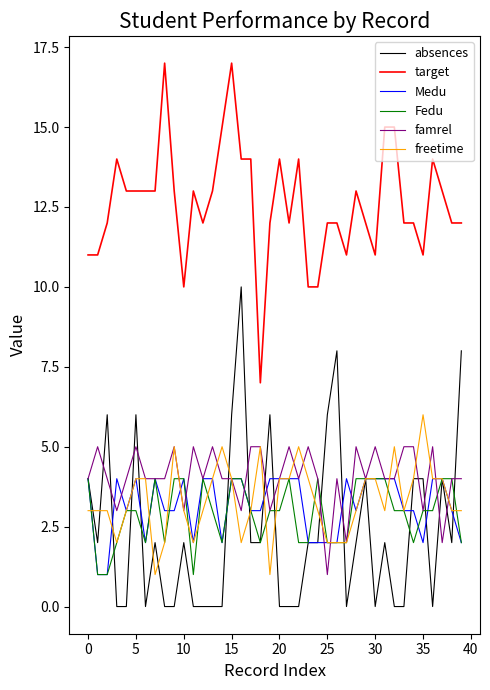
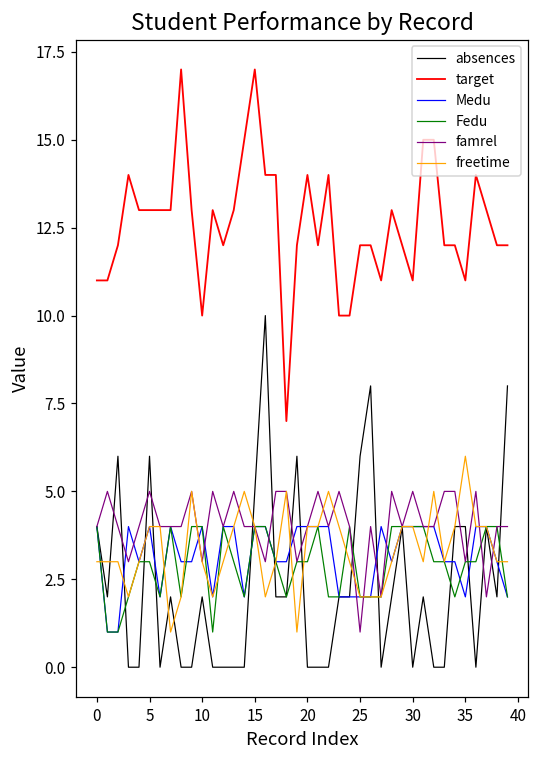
  {
    "absences": {
      "5": 6,
      "10": 2,
-     "15": 6,
+     "15": 5,
      "20": 0,
      "25": 6,
      "30": 0,
      "35": 4
    },
    "target": {
      "0": 11,
      "5": 13,
      "10": 10,
      "15": 17,
      "20": 14,
      "25": 12,
      "30": 11,
      "35": 11
    },
    "Medu": {
      "35": 2
    },
    "Fedu": {
      "5": 3,
      "20": 3
    },
    "famrel": {
      "5": 5,
      "25": 1,
      "30": 5
    },
    "freetime": {
      "0": 3,
      "35": 6
    }
  }
